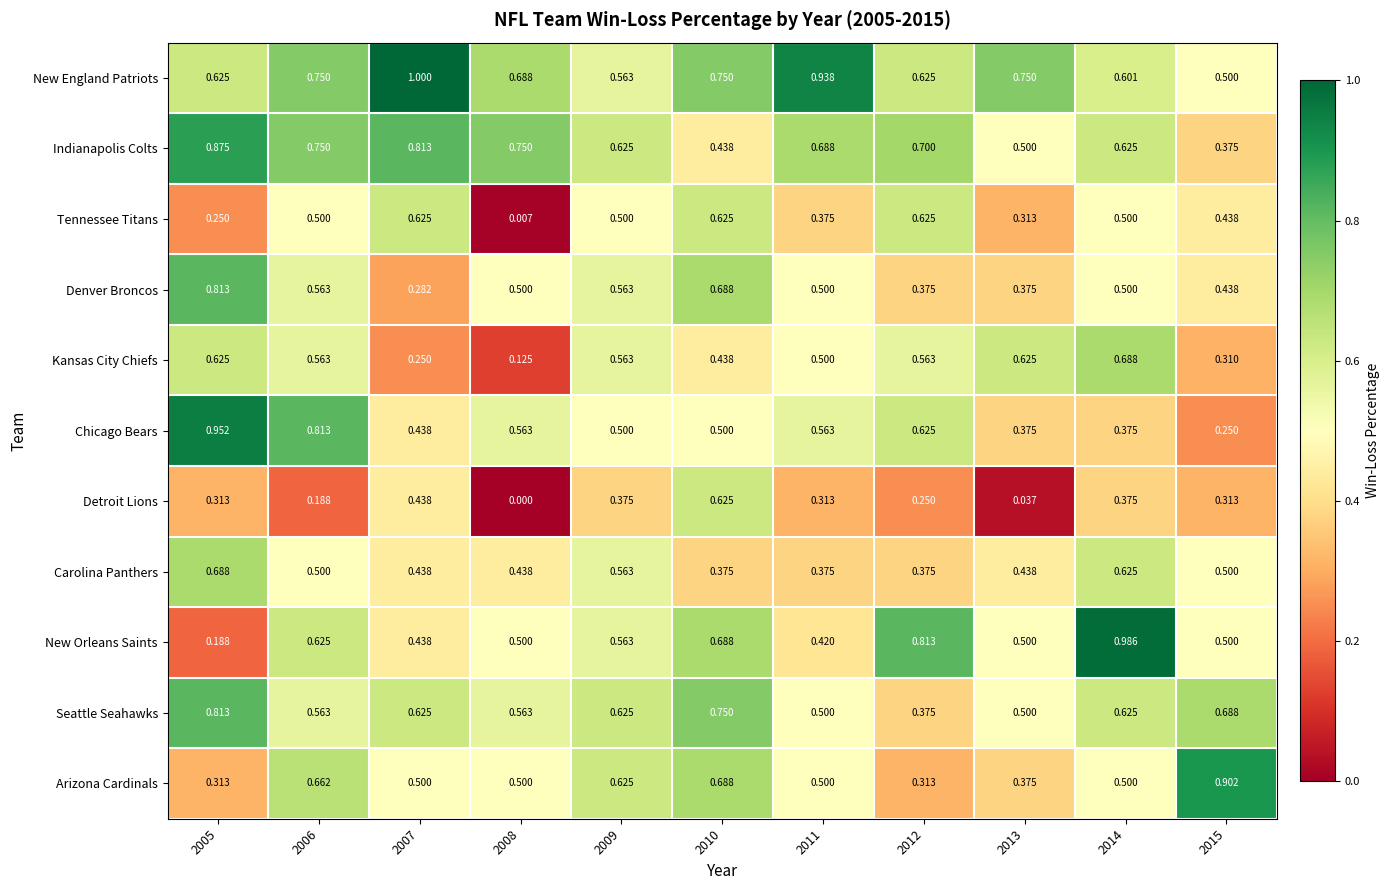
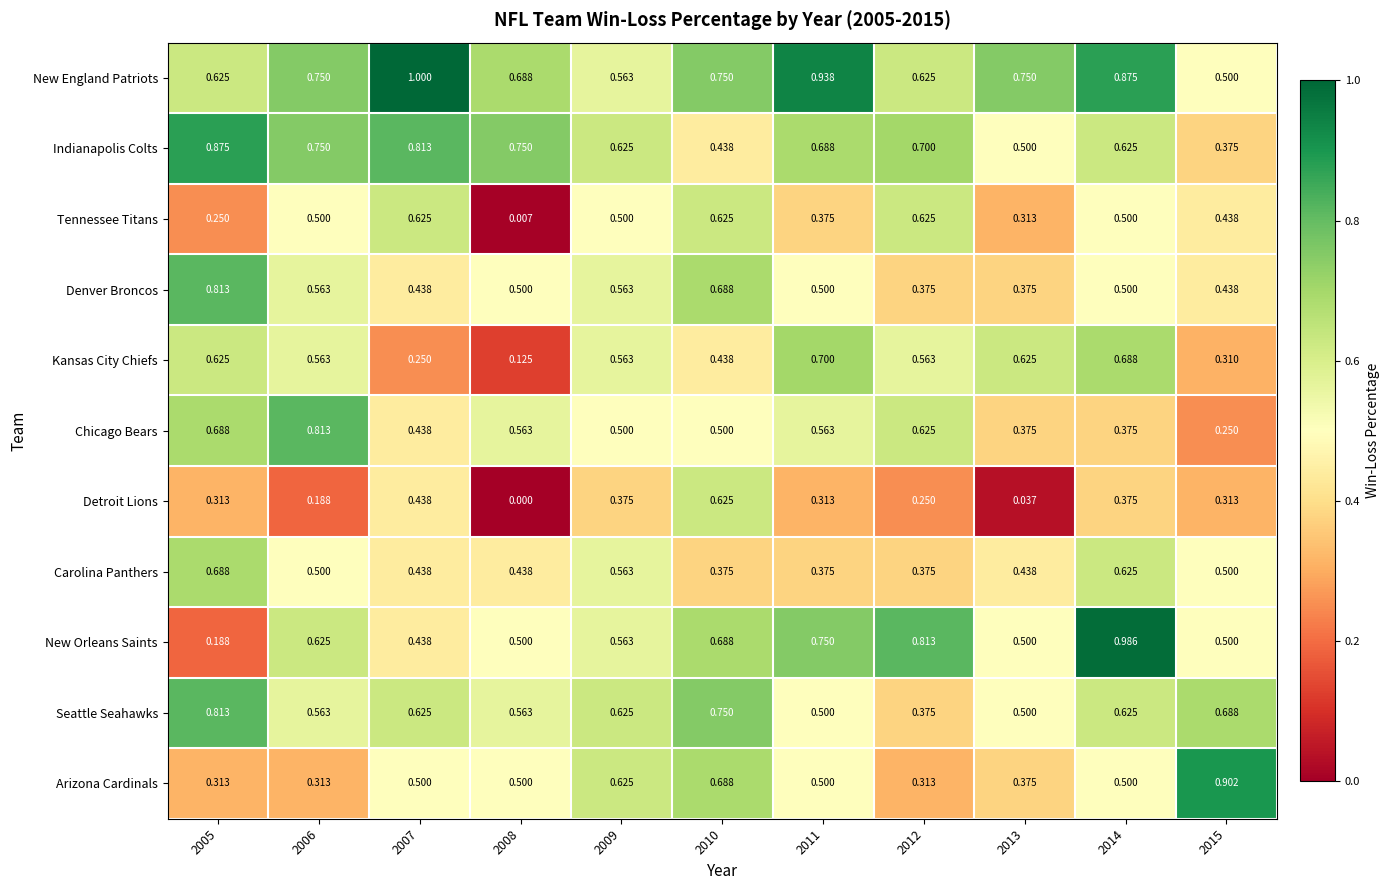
  {
    "New England Patriots": {
      "2005": 0.625,
      "2006": 0.750,
      "2007": 1.000,
      "2008": 0.688,
      "2009": 0.563,
      "2010": 0.750,
      "2011": 0.938,
      "2012": 0.625,
      "2013": 0.750,
-     "2014": 0.601,
+     "2014": 0.875,
      "2015": 0.500
    },
    "Indianapolis Colts": {
      "2005": 0.875,
      "2006": 0.750,
      "2007": 0.813,
      "2008": 0.750,
      "2009": 0.625,
      "2010": 0.438,
      "2011": 0.688,
      "2012": 0.700,
      "2013": 0.500,
      "2014": 0.625,
      "2015": 0.375
    },
    "Tennessee Titans": {
      "2005": 0.250,
      "2006": 0.500,
      "2007": 0.625,
      "2008": 0.007,
      "2009": 0.500,
      "2010": 0.625,
      "2011": 0.375,
      "2012": 0.625,
      "2013": 0.313,
      "2014": 0.500,
      "2015": 0.438
    },
    "Denver Broncos": {
      "2005": 0.813,
      "2006": 0.563,
-     "2007": 0.282,
+     "2007": 0.438,
      "2008": 0.500,
      "2009": 0.563,
      "2010": 0.688,
      "2011": 0.500,
      "2012": 0.375,
      "2013": 0.375,
      "2014": 0.500,
      "2015": 0.438
    },
    "Kansas City Chiefs": {
      "2005": 0.625,
      "2006": 0.563,
      "2007": 0.250,
      "2008": 0.125,
      "2009": 0.563,
      "2010": 0.438,
-     "2011": 0.500,
+     "2011": 0.700,
      "2012": 0.563,
      "2013": 0.625,
      "2014": 0.688,
      "2015": 0.310
    },
    "Chicago Bears": {
-     "2005": 0.952,
+     "2005": 0.688,
      "2006": 0.813,
      "2007": 0.438,
      "2008": 0.563,
      "2009": 0.500,
      "2010": 0.500,
      "2011": 0.563,
      "2012": 0.625,
      "2013": 0.375,
      "2014": 0.375,
      "2015": 0.250
    },
    "Detroit Lions": {
      "2005": 0.313,
      "2006": 0.188,
      "2007": 0.438,
      "2008": 0.000,
      "2009": 0.375,
      "2010": 0.625,
      "2011": 0.313,
      "2012": 0.250,
      "2013": 0.037,
      "2014": 0.375,
      "2015": 0.313
    },
    "Carolina Panthers": {
      "2005": 0.688,
      "2006": 0.500,
      "2007": 0.438,
      "2008": 0.438,
      "2009": 0.563,
      "2010": 0.375,
      "2011": 0.375,
      "2012": 0.375,
      "2013": 0.438,
      "2014": 0.625,
      "2015": 0.500
    },
    "New Orleans Saints": {
      "2005": 0.188,
      "2006": 0.625,
      "2007": 0.438,
      "2008": 0.500,
      "2009": 0.563,
      "2010": 0.688,
-     "2011": 0.420,
+     "2011": 0.750,
      "2012": 0.813,
      "2013": 0.500,
      "2014": 0.986,
      "2015": 0.500
    },
    "Seattle Seahawks": {
      "2005": 0.813,
      "2006": 0.563,
      "2007": 0.625,
      "2008": 0.563,
      "2009": 0.625,
      "2010": 0.750,
      "2011": 0.500,
      "2012": 0.375,
      "2013": 0.500,
      "2014": 0.625,
      "2015": 0.688
    },
    "Arizona Cardinals": {
      "2005": 0.313,
-     "2006": 0.662,
+     "2006": 0.313,
      "2007": 0.500,
      "2008": 0.500,
      "2009": 0.625,
      "2010": 0.688,
      "2011": 0.500,
      "2012": 0.313,
      "2013": 0.375,
      "2014": 0.500,
      "2015": 0.902
    }
  }
